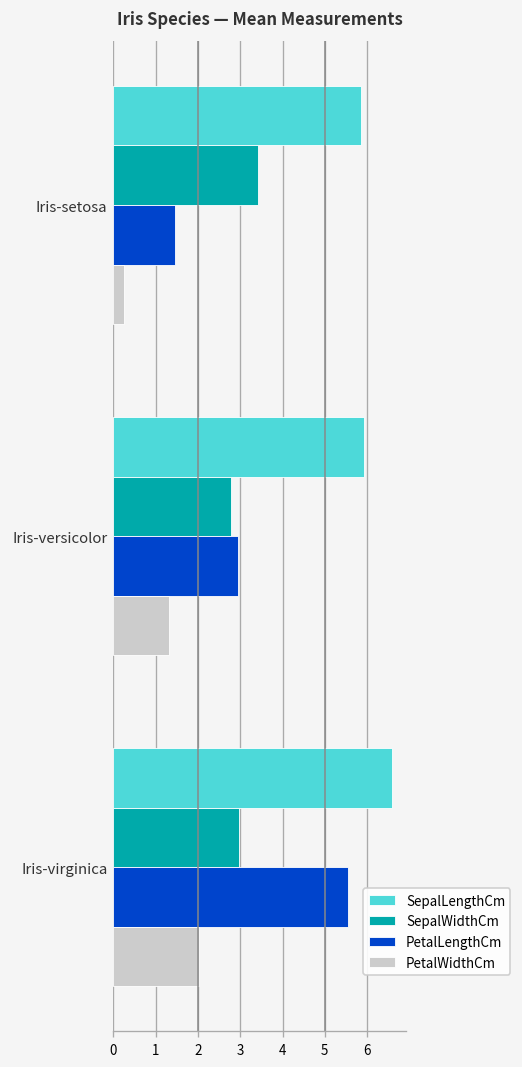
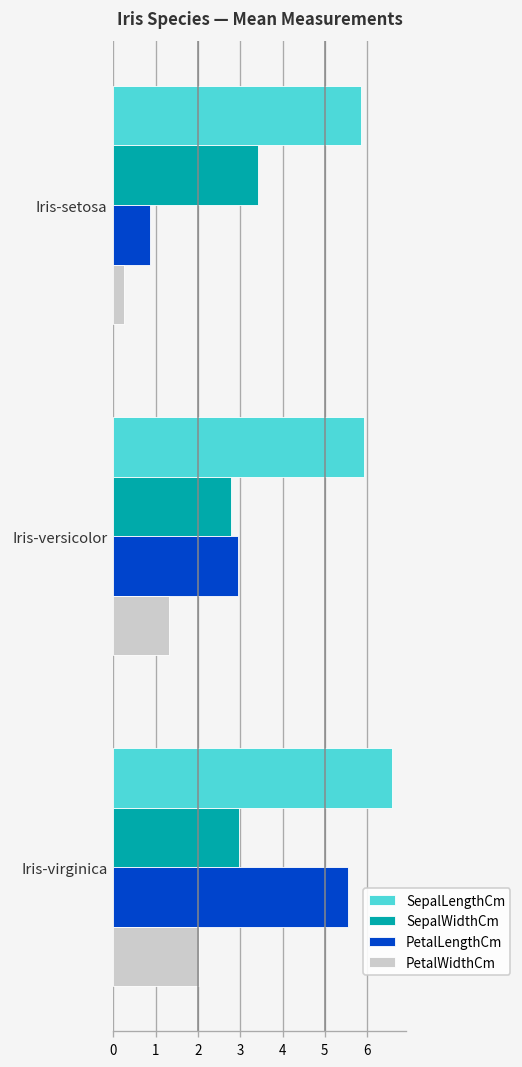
  {
    "SepalLengthCm": {
      "Iris-setosa": 5.8,
      "Iris-versicolor": 5.9,
      "Iris-virginica": 6.6
    },
    "SepalWidthCm": {
      "Iris-setosa": 3.4,
      "Iris-versicolor": 2.8,
      "Iris-virginica": 3.0
    },
    "PetalLengthCm": {
-     "Iris-setosa": 1.5,
+     "Iris-setosa": 0.9,
      "Iris-versicolor": 2.9,
      "Iris-virginica": 5.6
    },
    "PetalWidthCm": {
      "Iris-setosa": 0.2,
      "Iris-versicolor": 1.3,
      "Iris-virginica": 2.0
    }
  }
